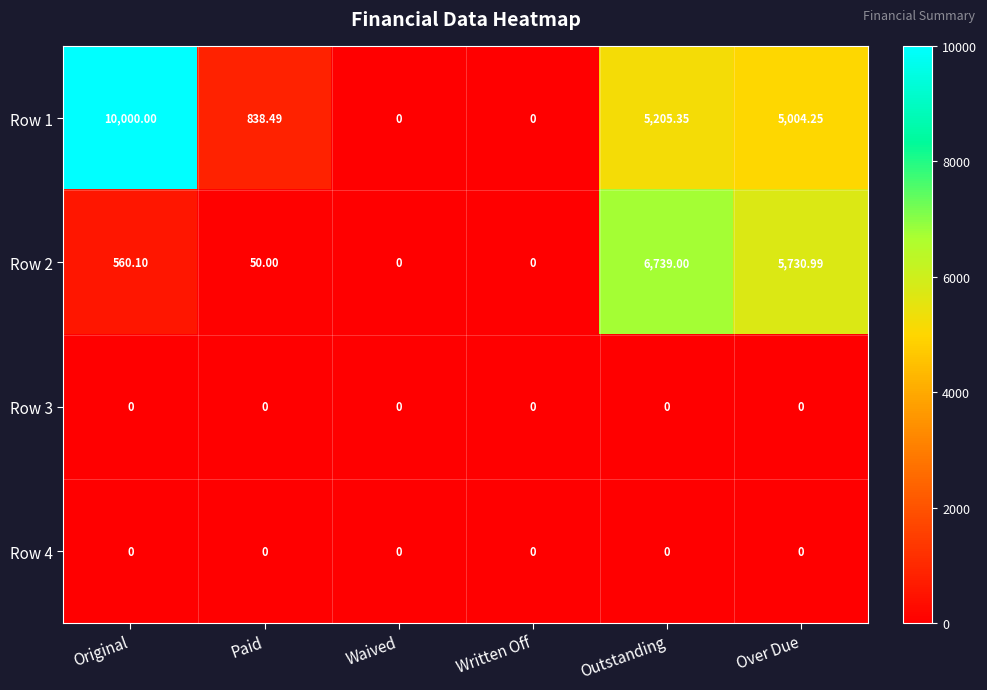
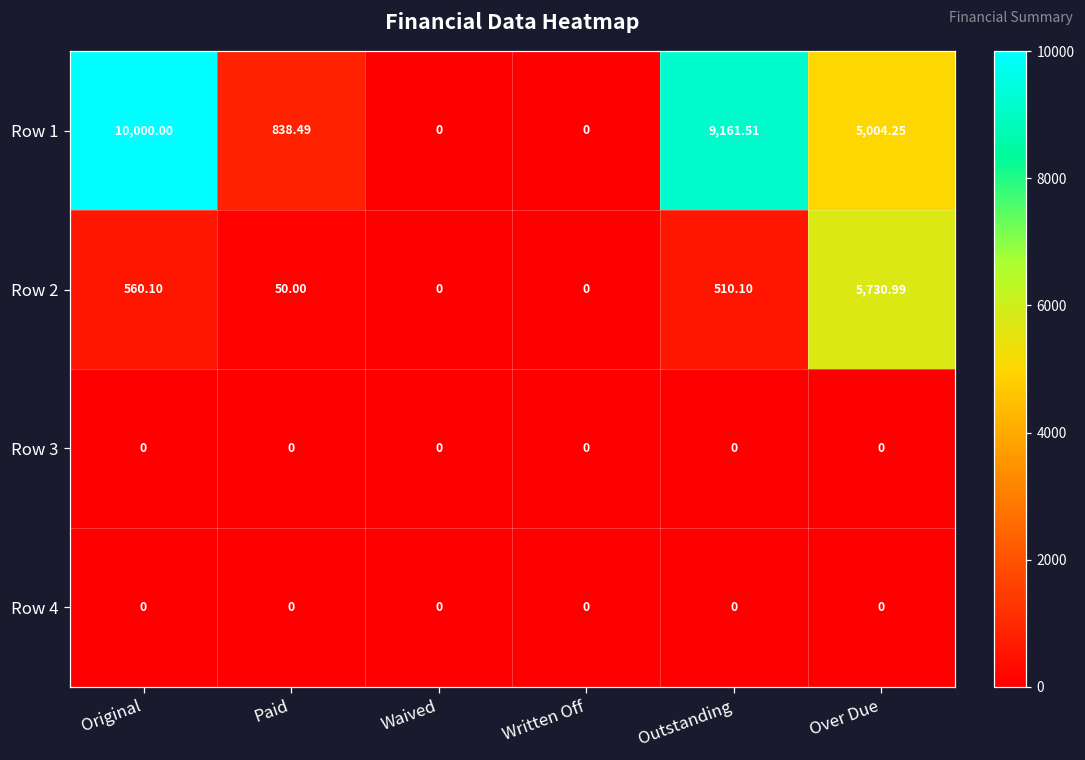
  {
    "Row 1": {
      "Original": "10,000.00",
      "Paid": "838.49",
      "Waived": "0",
      "Written Off": "0",
-     "Outstanding": "5,205.35",
+     "Outstanding": "9,161.51",
      "Over Due": "5,004.25"
    },
    "Row 2": {
      "Original": "560.10",
      "Paid": "50.00",
      "Waived": "0",
      "Written Off": "0",
-     "Outstanding": "6,739.00",
+     "Outstanding": "510.10",
      "Over Due": "5,730.99"
    },
    "Row 3": {
      "Original": "0",
      "Paid": "0",
      "Waived": "0",
      "Written Off": "0",
      "Outstanding": "0",
      "Over Due": "0"
    },
    "Row 4": {
      "Original": "0",
      "Paid": "0",
      "Waived": "0",
      "Written Off": "0",
      "Outstanding": "0",
      "Over Due": "0"
    }
  }
